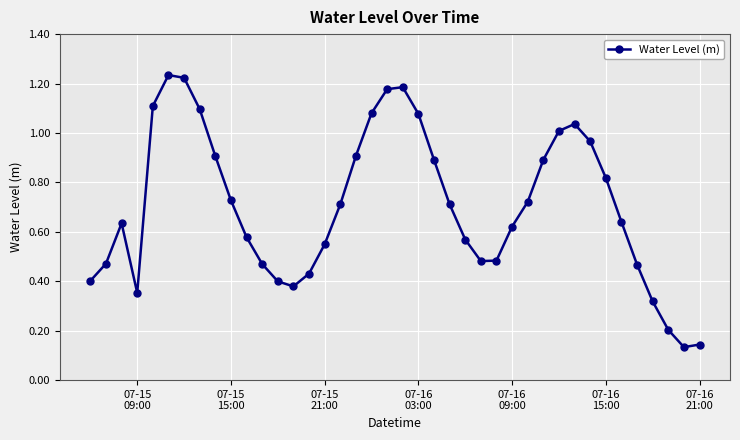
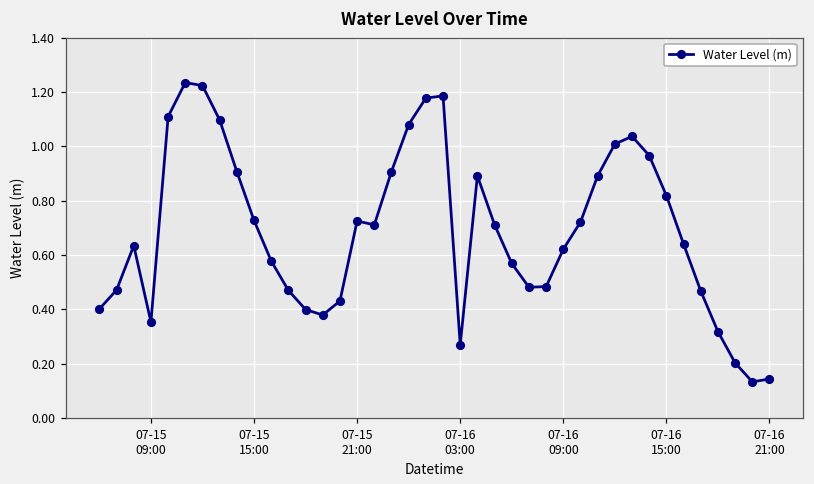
  {
    "07-15 09:00": 0.35,
    "07-15 15:00": 0.73,
-   "07-15 21:00": 0.55,
-   "07-16 03:00": 1.08,
+   "07-15 21:00": 0.73,
+   "07-16 03:00": 0.27,
    "07-16 09:00": 0.62,
    "07-16 15:00": 0.82,
    "07-16 21:00": 0.14
  }
